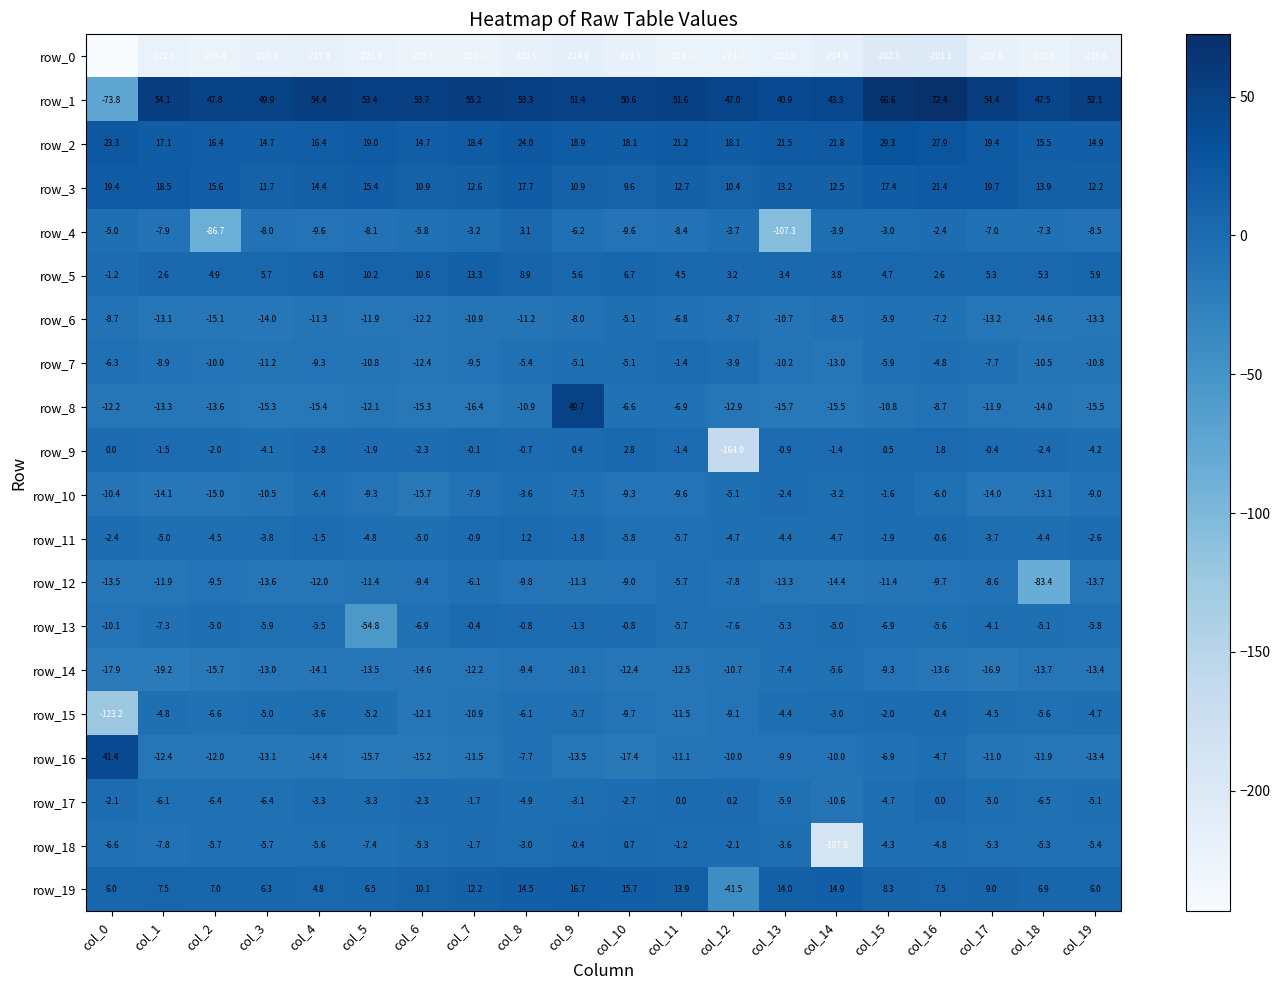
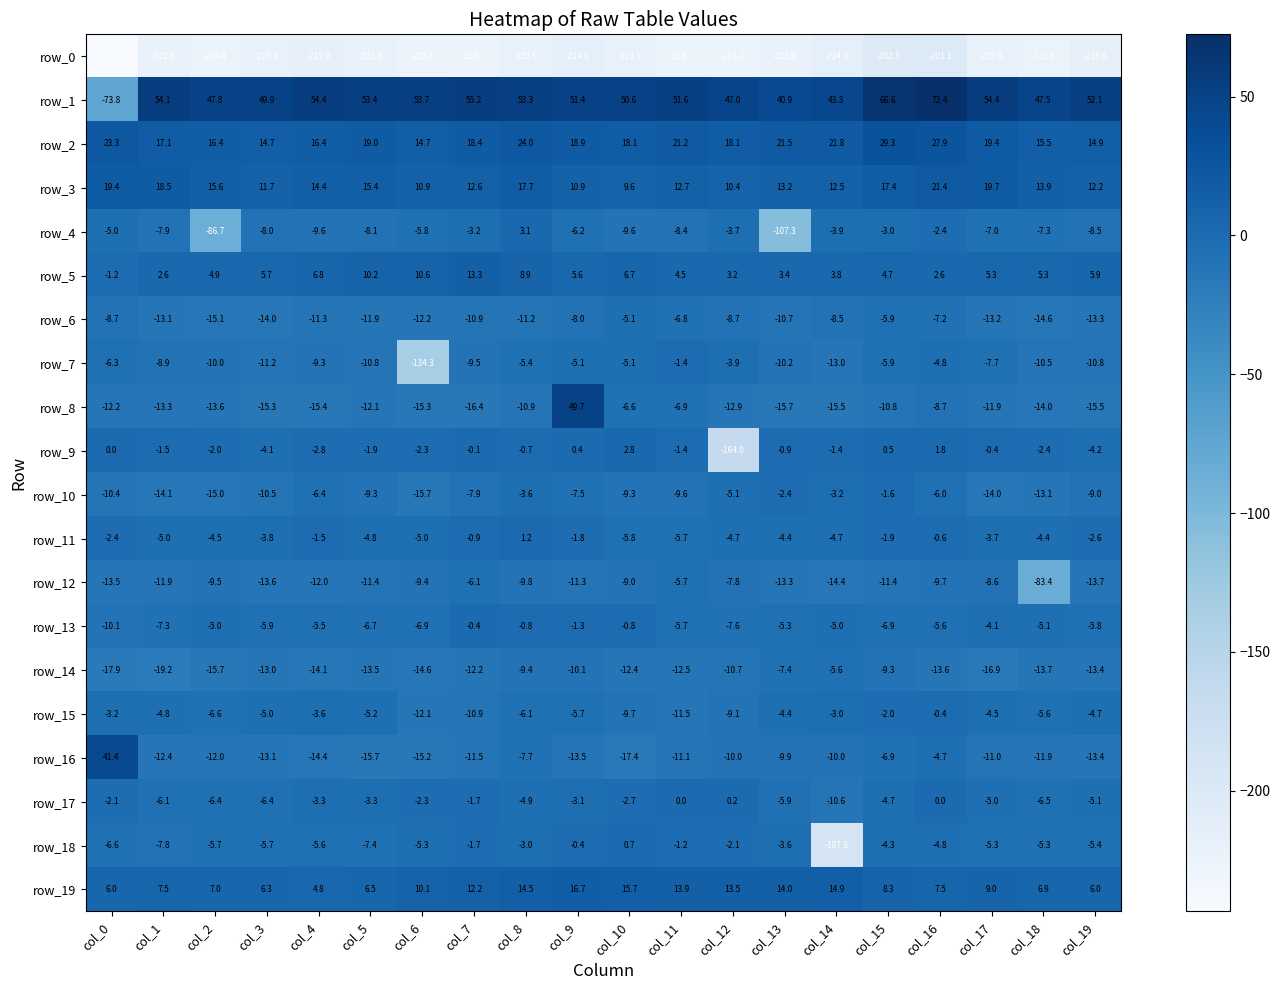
  {
    "row_7": {
      "col_0": -6.3,
      "col_1": -8.9,
      "col_2": -10.0,
      "col_3": -11.2,
      "col_4": -9.3,
      "col_5": -10.8,
-     "col_6": -12.4,
+     "col_6": -134.3,
      "col_7": -9.5,
      "col_8": -5.4,
      "col_9": -5.1,
      "col_10": -5.1,
      "col_11": -1.4,
      "col_12": -3.9,
      "col_13": -10.2,
      "col_14": -13.0,
      "col_15": -5.9,
      "col_16": -4.8,
      "col_17": -7.7,
      "col_18": -10.5,
      "col_19": -10.8
    },
    "row_13": {
      "col_0": -10.1,
      "col_1": -7.3,
      "col_2": -5.0,
      "col_3": -5.9,
      "col_4": -5.5,
-     "col_5": -54.8,
+     "col_5": -6.7,
      "col_6": -6.9,
      "col_7": -0.4,
      "col_8": -0.8,
      "col_9": -1.3,
      "col_10": -0.8,
      "col_11": -5.7,
      "col_12": -7.6,
      "col_13": -5.3,
      "col_14": -5.0,
      "col_15": -6.9,
      "col_16": -5.6,
      "col_17": -4.1,
      "col_18": -5.1,
      "col_19": -5.8
    },
    "row_15": {
-     "col_0": -123.2,
+     "col_0": -3.2,
      "col_1": -4.8,
      "col_2": -6.6,
      "col_3": -5.0,
      "col_4": -3.6,
      "col_5": -5.2,
      "col_6": -12.1,
      "col_7": -10.9,
      "col_8": -6.1,
      "col_9": -5.7,
      "col_10": -9.7,
      "col_11": -11.5,
      "col_12": -9.1,
      "col_13": -4.4,
      "col_14": -3.0,
      "col_15": -2.0,
      "col_16": -0.4,
      "col_17": -4.5,
      "col_18": -5.6,
      "col_19": -4.7
    },
    "row_19": {
      "col_0": 6.0,
      "col_1": 7.5,
      "col_2": 7.0,
      "col_3": 6.3,
      "col_4": 4.8,
      "col_5": 6.5,
      "col_6": 10.1,
      "col_7": 12.2,
      "col_8": 14.5,
      "col_9": 16.7,
      "col_10": 15.7,
      "col_11": 13.9,
-     "col_12": -41.5,
+     "col_12": 13.5,
      "col_13": 14.0,
      "col_14": 14.9,
      "col_15": 8.3,
      "col_16": 7.5,
      "col_17": 9.0,
      "col_18": 6.9,
      "col_19": 6.0
    }
  }
